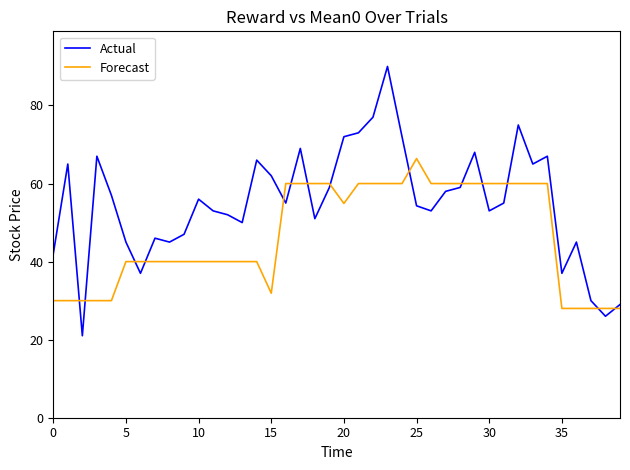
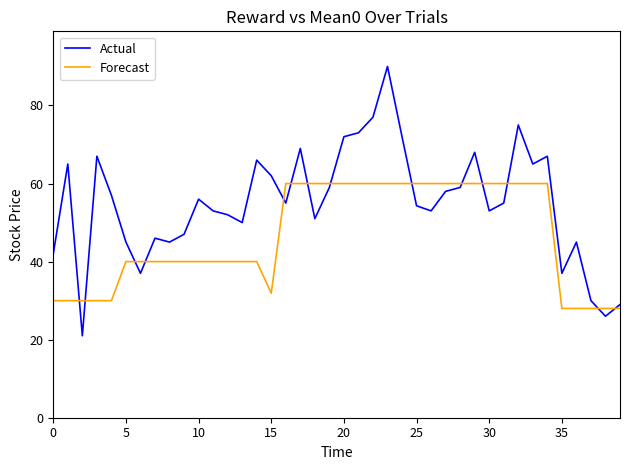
  {
    "Actual": {
      "0": 42,
      "5": 45,
      "10": 56,
      "15": 62,
      "20": 72,
      "25": 54,
      "30": 53,
      "35": 37
    },
    "Forecast": {
      "0": 30,
      "5": 40,
      "10": 40,
      "15": 32,
-     "20": 55,
-     "25": 66,
+     "20": 60,
+     "25": 60,
      "30": 60,
      "35": 28
    }
  }
